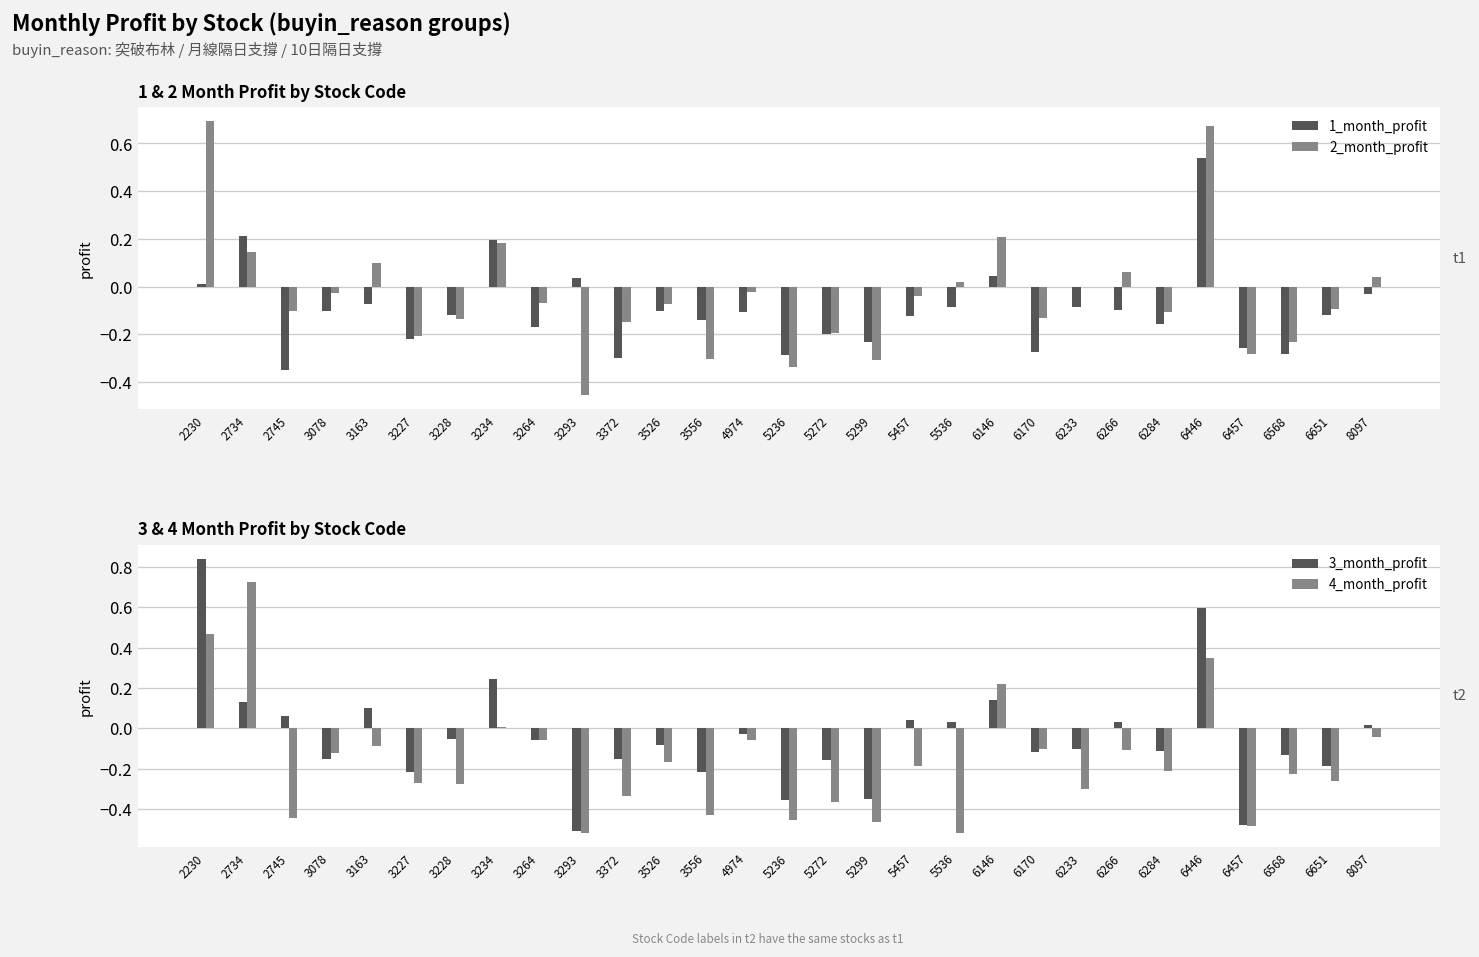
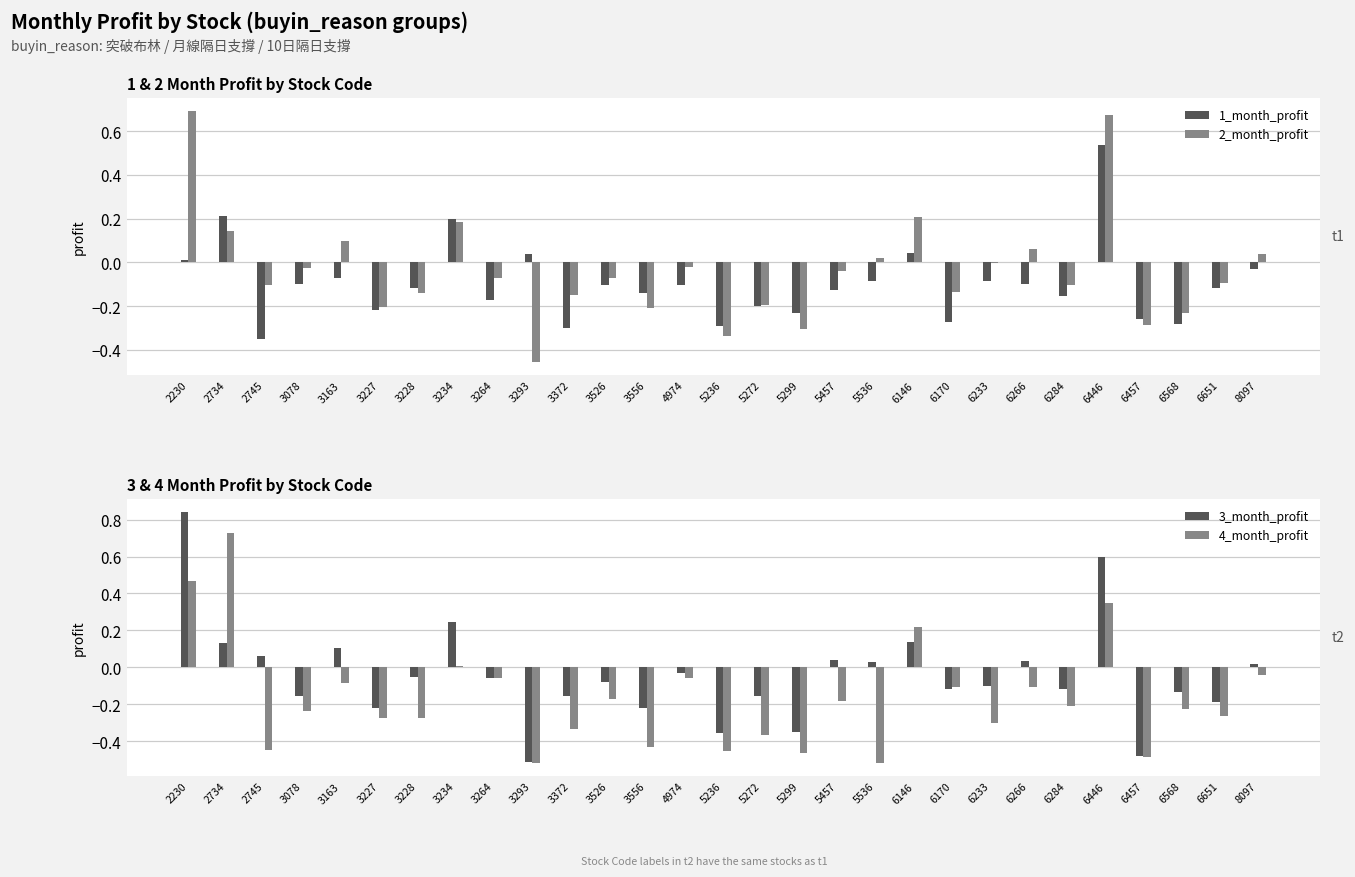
  {
    "1 & 2 Month Profit by Stock Code": {
      "1_month_profit": {
        "2734": 0.21,
        "2745": -0.35,
        "3078": -0.10,
        "3163": -0.07,
        "3227": -0.22,
        "3228": -0.12,
        "3234": 0.20,
        "3264": -0.17,
        "3293": 0.04,
        "3372": -0.30,
        "3526": -0.10,
        "3556": -0.14,
        "4974": -0.10,
        "5236": -0.29,
        "5272": -0.20,
        "5299": -0.23,
        "5457": -0.12,
        "5536": -0.09,
        "6146": 0.04,
        "6170": -0.27,
        "6233": -0.09,
        "6266": -0.10,
        "6284": -0.15,
        "6446": 0.54,
        "6457": -0.26,
        "6568": -0.28,
        "6651": -0.12,
        "8097": -0.03
      },
      "2_month_profit": {
        "2230": 0.69,
        "2734": 0.14,
        "2745": -0.10,
        "3078": -0.03,
        "3163": 0.10,
        "3227": -0.21,
        "3228": -0.14,
        "3234": 0.18,
        "3264": -0.07,
        "3293": -0.46,
        "3372": -0.15,
        "3526": -0.07,
-       "3556": -0.30,
+       "3556": -0.21,
        "4974": -0.02,
        "5236": -0.34,
        "5272": -0.20,
        "5299": -0.31,
        "5457": -0.04,
        "5536": 0.02,
        "6146": 0.21,
        "6170": -0.13,
        "6266": 0.06,
        "6284": -0.10,
        "6446": 0.67,
        "6457": -0.28,
        "6568": -0.23,
        "6651": -0.09,
        "8097": 0.04
      }
    },
    "3 & 4 Month Profit by Stock Code": {
      "3_month_profit": {
        "2230": 0.84,
        "2734": 0.13,
        "2745": 0.06,
        "3078": -0.15,
        "3163": 0.10,
        "3227": -0.22,
        "3228": -0.05,
        "3234": 0.25,
        "3264": -0.06,
        "3293": -0.51,
        "3372": -0.15,
        "3526": -0.08,
        "3556": -0.22,
        "4974": -0.03,
        "5236": -0.36,
        "5272": -0.16,
        "5299": -0.35,
        "5457": 0.04,
        "5536": 0.03,
        "6146": 0.14,
        "6170": -0.12,
        "6233": -0.10,
        "6266": 0.03,
        "6284": -0.11,
        "6446": 0.60,
        "6457": -0.48,
        "6568": -0.13,
        "6651": -0.19,
        "8097": 0.02
      },
      "4_month_profit": {
        "2230": 0.47,
        "2734": 0.73,
        "2745": -0.45,
-       "3078": -0.12,
+       "3078": -0.23,
        "3163": -0.09,
        "3227": -0.27,
        "3228": -0.28,
        "3264": -0.06,
        "3293": -0.52,
        "3372": -0.33,
        "3526": -0.17,
        "3556": -0.43,
        "4974": -0.06,
        "5236": -0.46,
        "5272": -0.37,
        "5299": -0.46,
        "5457": -0.18,
        "5536": -0.52,
        "6146": 0.22,
        "6170": -0.11,
        "6233": -0.30,
        "6266": -0.11,
        "6284": -0.21,
        "6446": 0.35,
        "6457": -0.49,
        "6568": -0.22,
        "6651": -0.26,
        "8097": -0.04
      }
    }
  }
